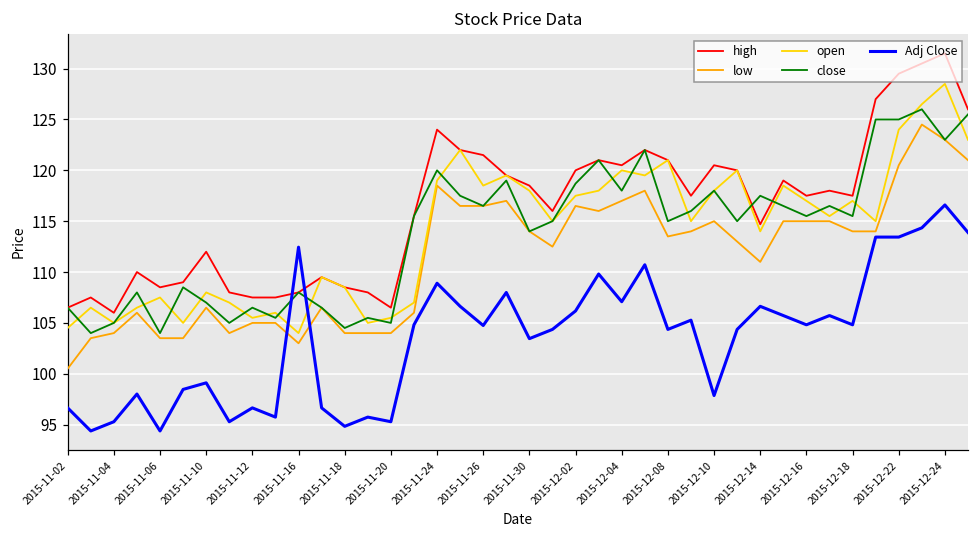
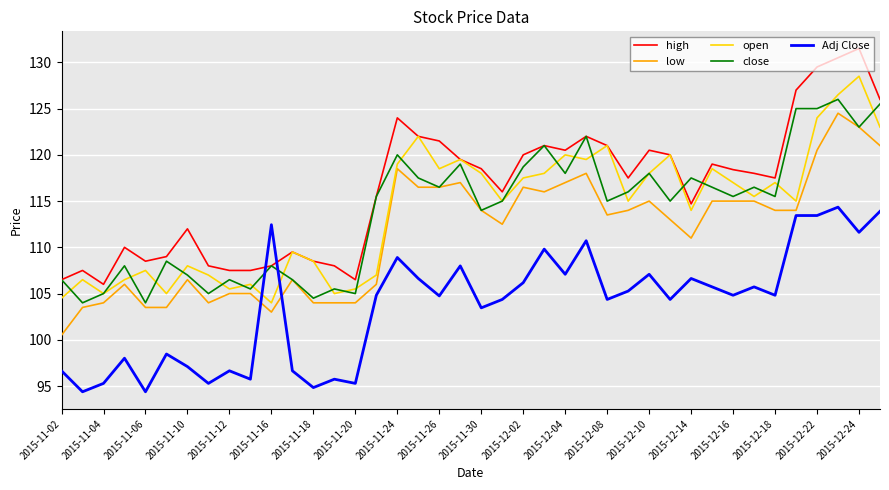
  {
    "high": {
      "2015-11-04": 106,
      "2015-11-06": 109,
      "2015-11-10": 112,
      "2015-11-12": 108,
      "2015-11-20": 107,
      "2015-11-24": 124,
      "2015-11-26": 122,
      "2015-11-30": 119,
      "2015-12-02": 120,
      "2015-12-04": 121,
      "2015-12-10": 121,
      "2015-12-14": 115,
-     "2015-12-16": 117.5,
+     "2015-12-16": 118.4,
      "2015-12-18": 118
    },
    "close": {
      "2015-11-06": 104,
      "2015-11-10": 107,
      "2015-11-12": 107,
      "2015-11-18": 105,
      "2015-11-20": 105,
      "2015-11-24": 120,
      "2015-12-02": 119,
      "2015-12-04": 118,
      "2015-12-08": 115,
      "2015-12-14": 118,
      "2015-12-16": 116,
      "2015-12-18": 116,
      "2015-12-22": 125
    },
    "Adj Close": {
      "2015-11-02": 97,
      "2015-11-04": 95,
      "2015-11-06": 94,
-     "2015-11-10": 99,
+     "2015-11-10": 97,
      "2015-11-12": 97,
      "2015-11-16": 112,
      "2015-11-18": 95,
      "2015-11-20": 95,
      "2015-11-24": 109,
      "2015-11-26": 105,
      "2015-11-30": 103,
      "2015-12-02": 106,
      "2015-12-04": 107,
      "2015-12-08": 104,
-     "2015-12-10": 98,
+     "2015-12-10": 107,
      "2015-12-14": 107,
      "2015-12-16": 105,
      "2015-12-18": 105,
      "2015-12-22": 113,
-     "2015-12-24": 117
+     "2015-12-24": 112
    }
  }
